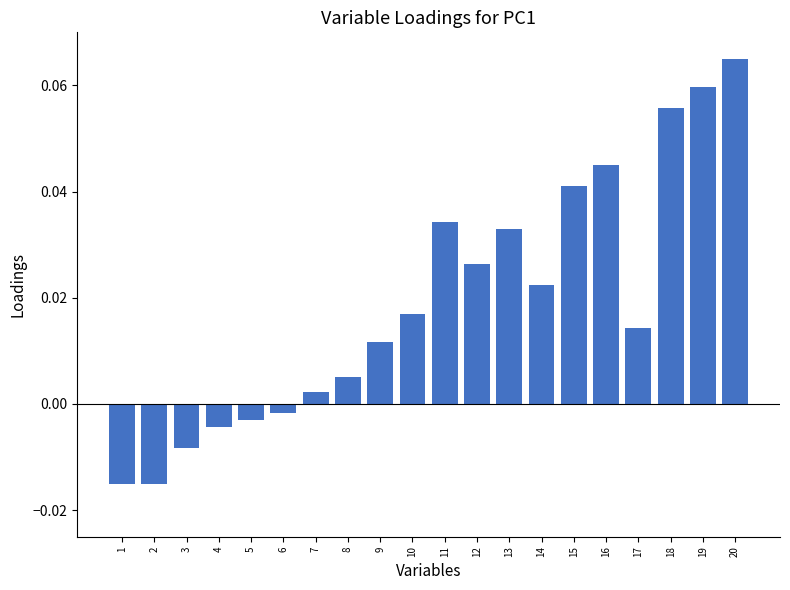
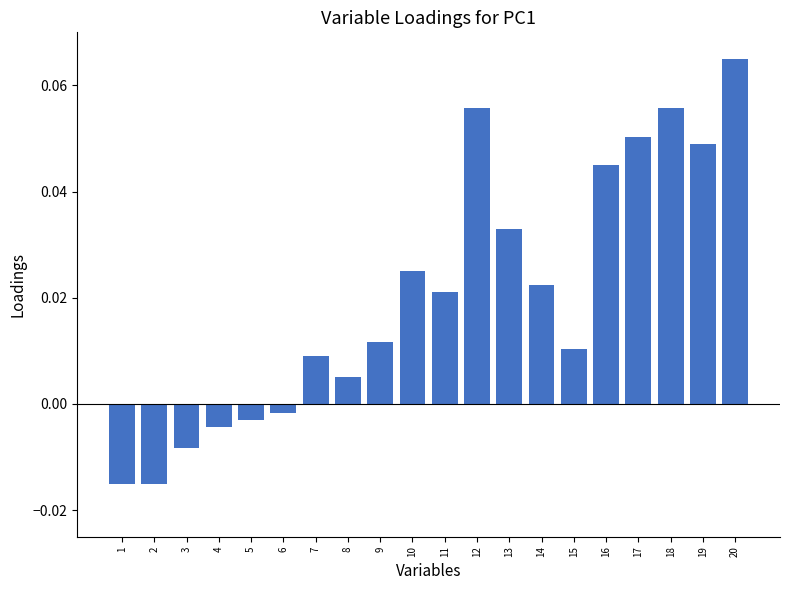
  {
    "1": -0.015,
    "2": -0.015,
    "3": -0.008,
    "4": -0.004,
    "5": -0.003,
    "6": -0.002,
-   "7": 0.002,
+   "7": 0.009,
    "8": 0.005,
    "9": 0.012,
-   "10": 0.017,
-   "11": 0.034,
-   "12": 0.026,
+   "10": 0.025,
+   "11": 0.021,
+   "12": 0.056,
    "13": 0.033,
    "14": 0.022,
-   "15": 0.041,
+   "15": 0.010,
    "16": 0.045,
-   "17": 0.014,
+   "17": 0.050,
    "18": 0.056,
-   "19": 0.060,
+   "19": 0.049,
    "20": 0.065
  }
